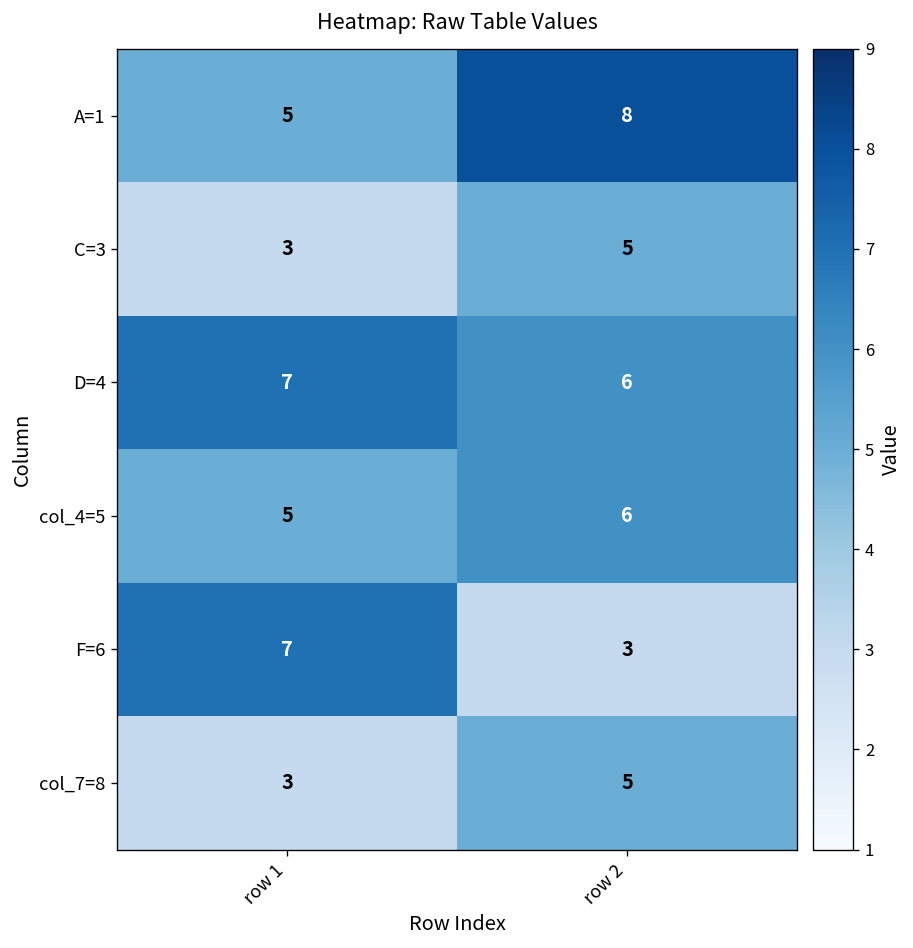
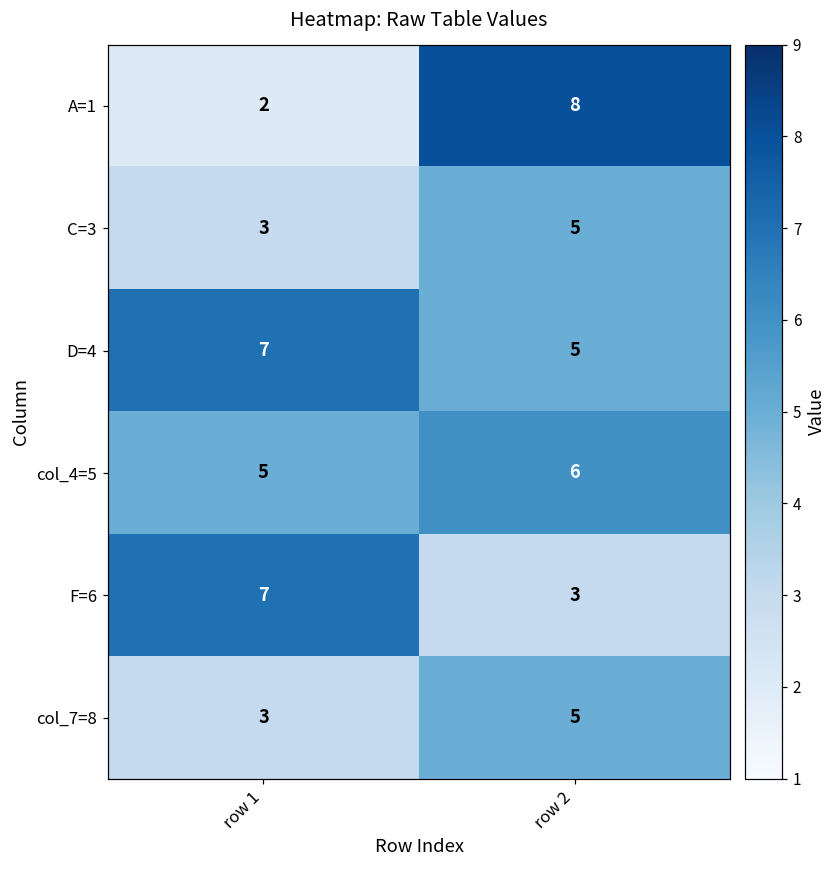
  {
    "A=1": {
-     "row 1": 5,
+     "row 1": 2,
      "row 2": 8
    },
    "C=3": {
      "row 1": 3,
      "row 2": 5
    },
    "D=4": {
      "row 1": 7,
-     "row 2": 6
+     "row 2": 5
    },
    "col_4=5": {
      "row 1": 5,
      "row 2": 6
    },
    "F=6": {
      "row 1": 7,
      "row 2": 3
    },
    "col_7=8": {
      "row 1": 3,
      "row 2": 5
    }
  }
